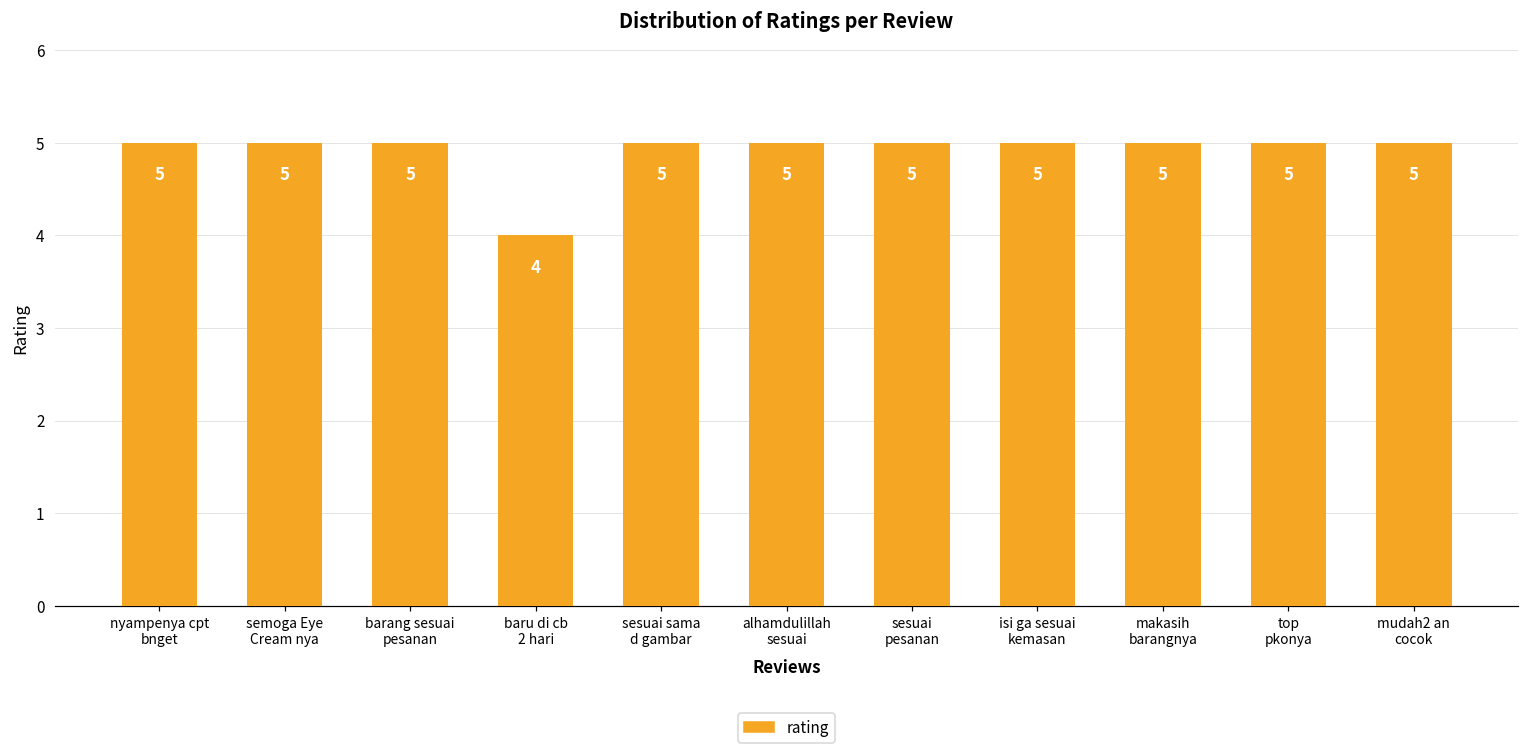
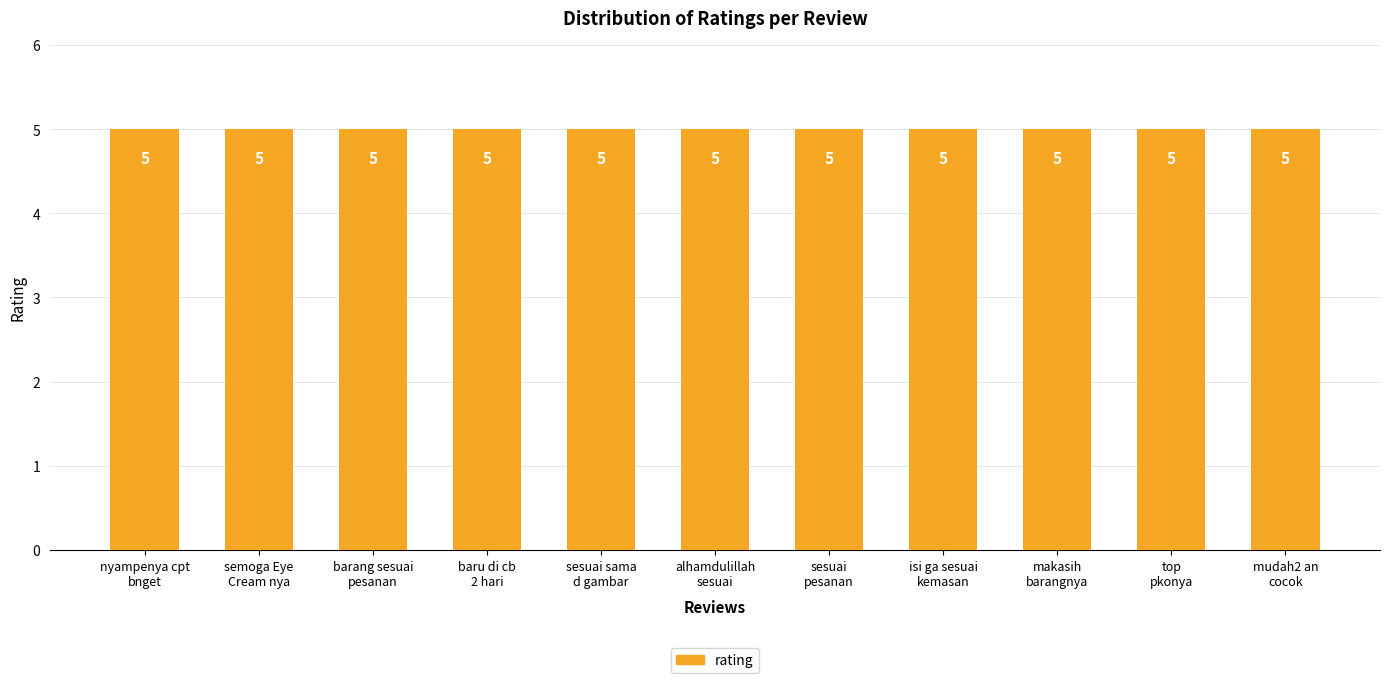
  {
    "nyampenya cpt bnget": 5,
    "semoga Eye Cream nya": 5,
    "barang sesuai pesanan": 5,
-   "baru di cb 2 hari": 4,
+   "baru di cb 2 hari": 5,
    "sesuai sama d gambar": 5,
    "alhamdulillah sesuai": 5,
    "sesuai pesanan": 5,
    "isi ga sesuai kemasan": 5,
    "makasih barangnya": 5,
    "top pkonya": 5,
    "mudah2 an cocok": 5
  }
